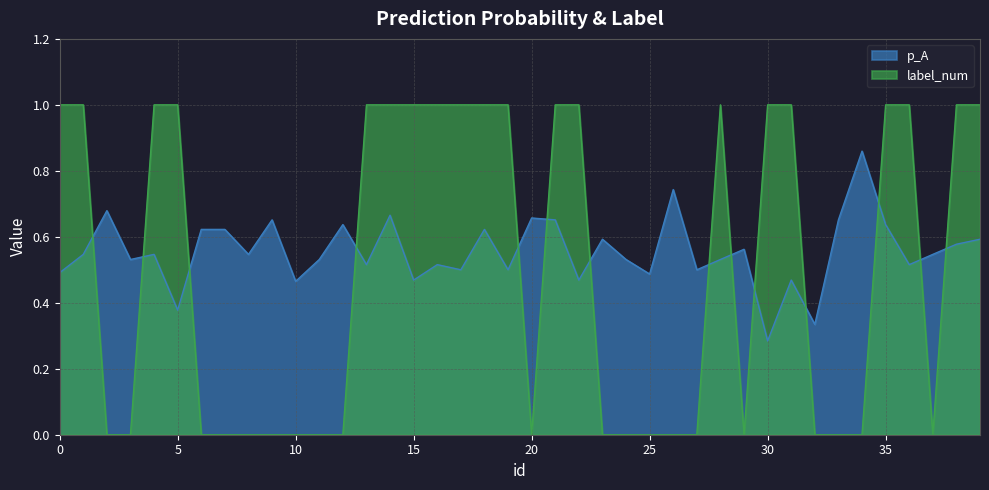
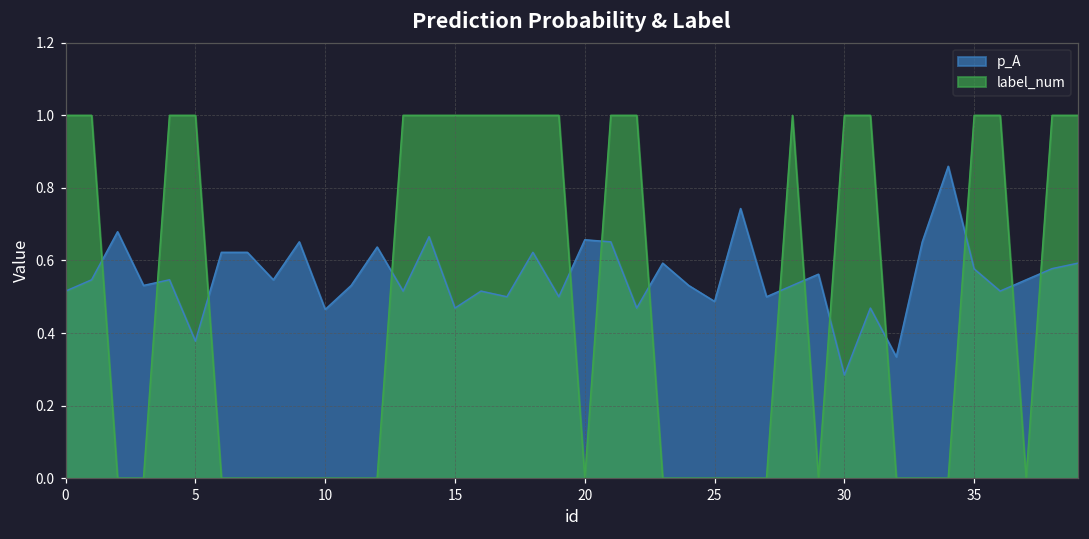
  {
    "p_A": {
-     "0": 0.49,
+     "0": 0.52,
      "5": 0.38,
      "10": 0.47,
      "15": 0.47,
      "20": 0.66,
      "25": 0.49,
      "30": 0.28,
-     "35": 0.64
+     "35": 0.58
    },
    "label_num": {
      "0": 1.00,
      "5": 1.00,
      "10": 0.00,
      "15": 1.00,
      "20": 0.00,
      "25": 0.00,
      "30": 1.00,
      "35": 1.00
    }
  }
